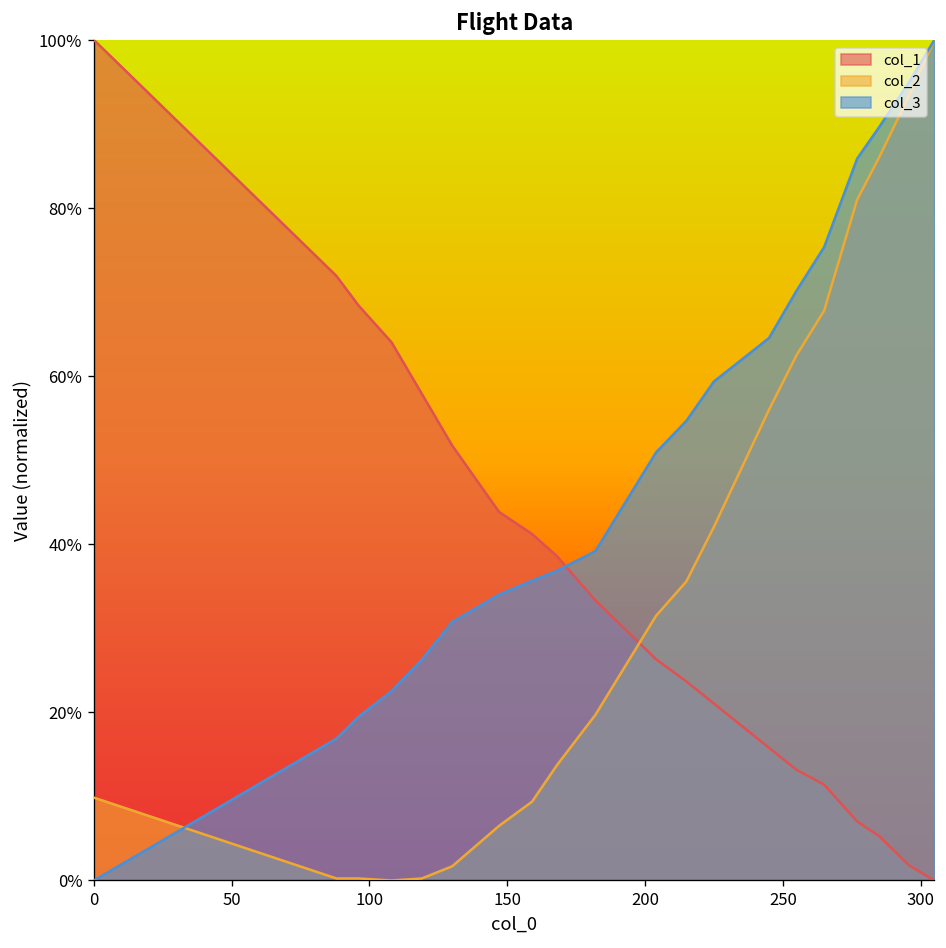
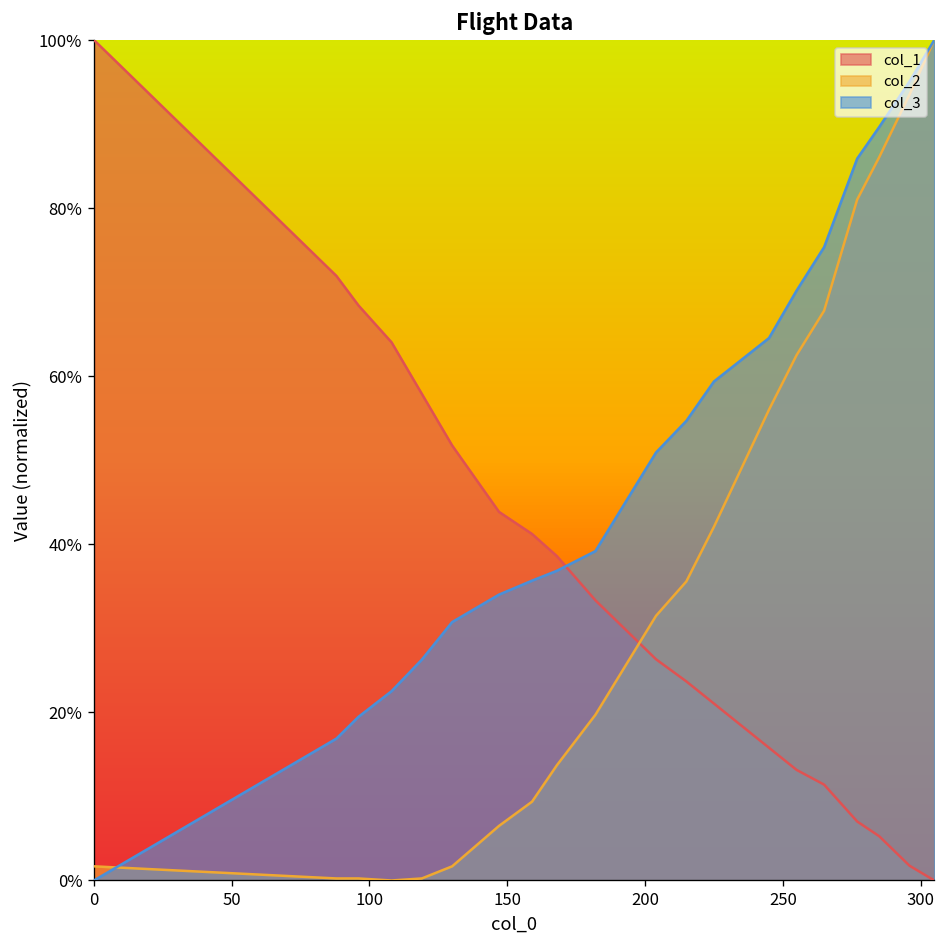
  {
    "col_1": {
      "0": "100%"
    },
    "col_2": {
-     "0": "10%"
+     "0": "2%"
    },
    "col_3": {
      "0": "0%"
    }
  }
